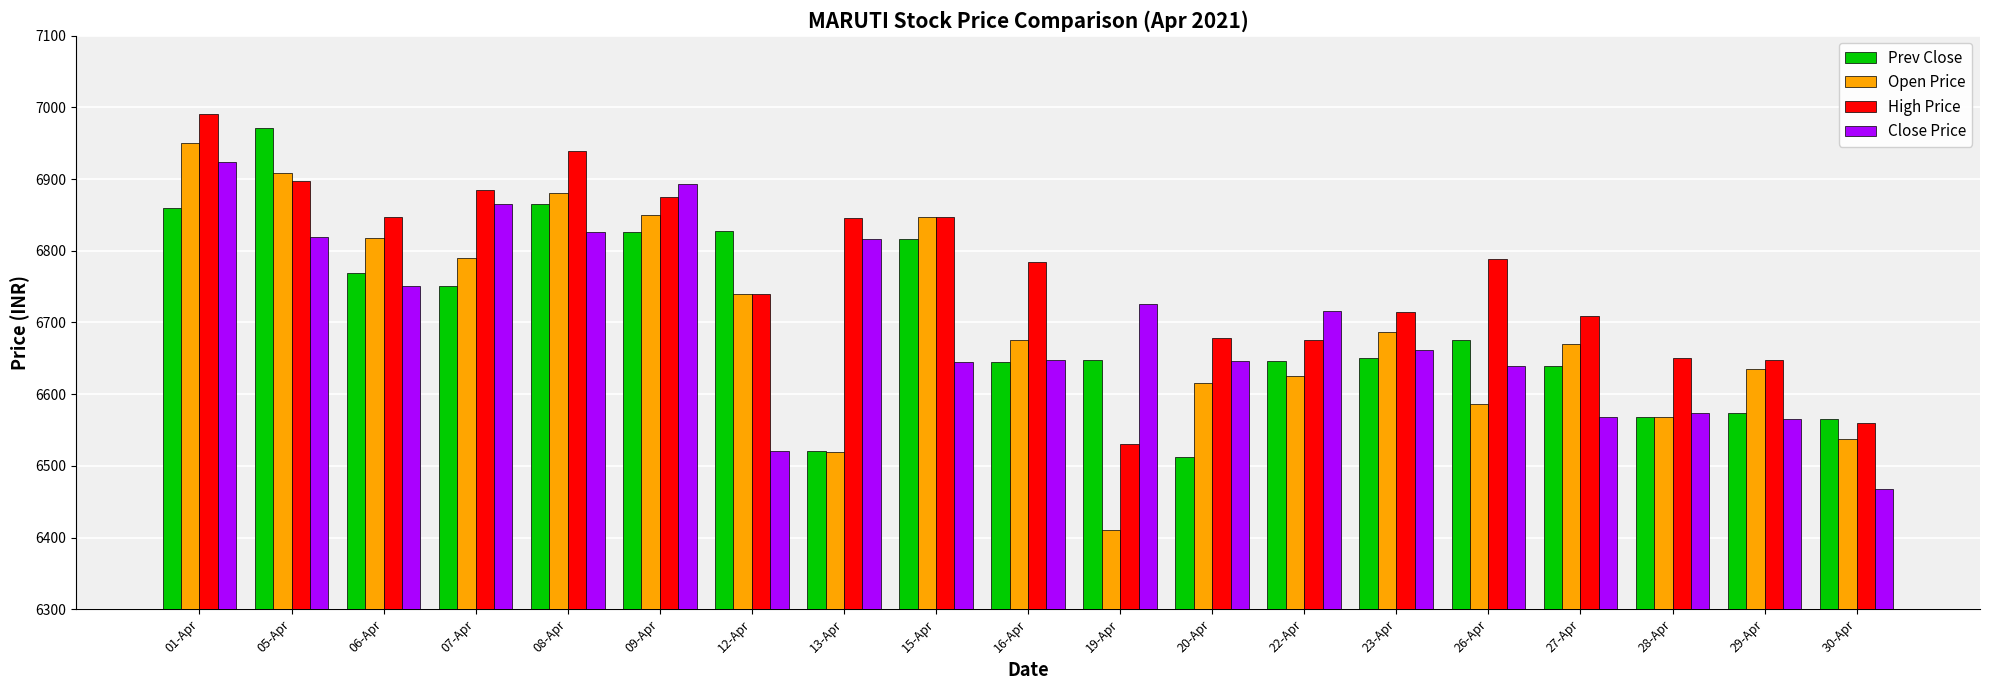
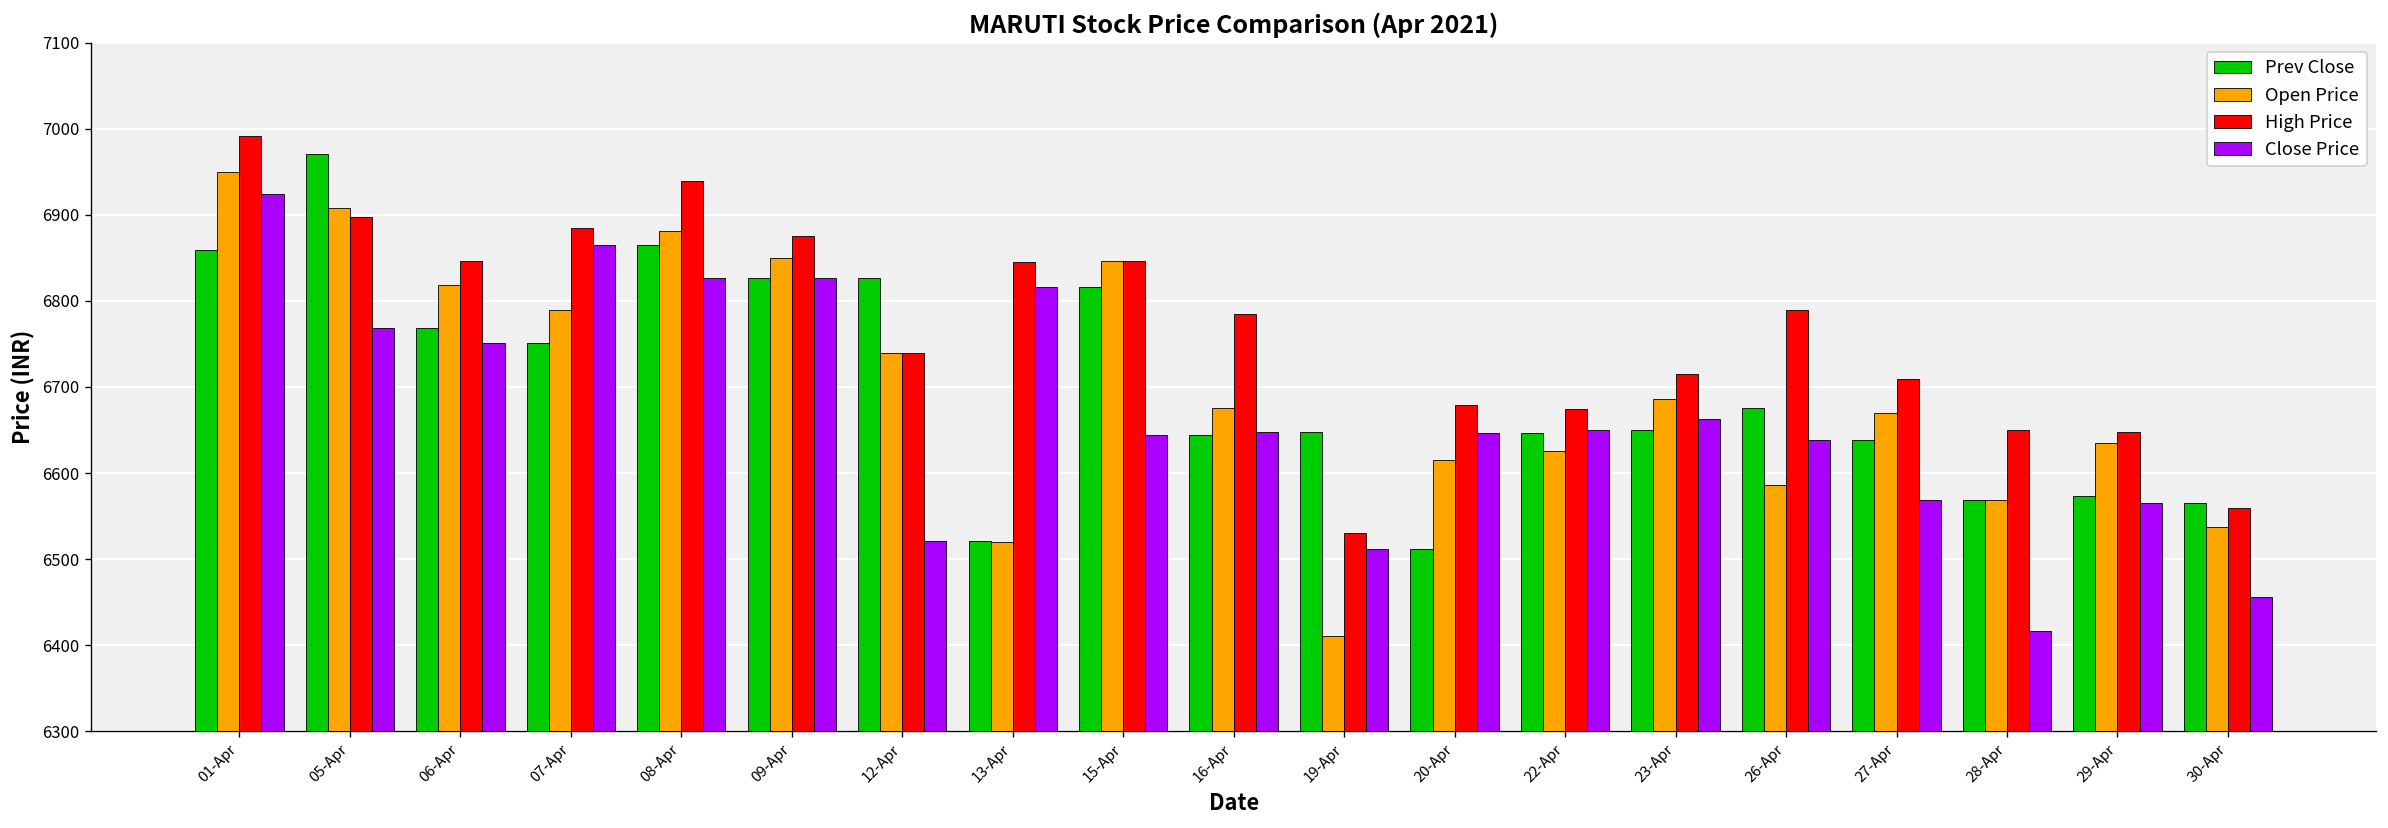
  {
    "Prev Close": {
      "01-Apr": 6860,
      "05-Apr": 6970,
      "06-Apr": 6770,
      "07-Apr": 6750,
      "08-Apr": 6870,
      "09-Apr": 6830,
      "12-Apr": 6830,
      "13-Apr": 6520,
      "15-Apr": 6820,
      "16-Apr": 6640,
      "19-Apr": 6650,
      "20-Apr": 6510,
      "22-Apr": 6650,
      "23-Apr": 6650,
      "26-Apr": 6680,
      "27-Apr": 6640,
      "28-Apr": 6570,
      "29-Apr": 6570,
      "30-Apr": 6570
    },
    "Open Price": {
      "01-Apr": 6950,
      "05-Apr": 6910,
      "06-Apr": 6820,
      "07-Apr": 6790,
      "08-Apr": 6880,
      "09-Apr": 6850,
      "12-Apr": 6740,
      "13-Apr": 6520,
      "15-Apr": 6850,
      "16-Apr": 6680,
      "19-Apr": 6410,
      "20-Apr": 6620,
      "22-Apr": 6630,
      "23-Apr": 6690,
      "26-Apr": 6590,
      "27-Apr": 6670,
      "28-Apr": 6570,
      "29-Apr": 6640,
      "30-Apr": 6540
    },
    "High Price": {
      "01-Apr": 6990,
      "05-Apr": 6900,
      "06-Apr": 6850,
      "07-Apr": 6890,
      "08-Apr": 6940,
      "09-Apr": 6880,
      "12-Apr": 6740,
      "13-Apr": 6850,
      "15-Apr": 6850,
      "16-Apr": 6780,
      "19-Apr": 6530,
      "20-Apr": 6680,
      "22-Apr": 6670,
      "23-Apr": 6710,
      "26-Apr": 6790,
      "27-Apr": 6710,
      "28-Apr": 6650,
      "29-Apr": 6650,
      "30-Apr": 6560
    },
    "Close Price": {
      "01-Apr": 6920,
-     "05-Apr": 6820,
+     "05-Apr": 6770,
      "06-Apr": 6750,
      "07-Apr": 6870,
      "08-Apr": 6830,
-     "09-Apr": 6890,
+     "09-Apr": 6830,
      "12-Apr": 6520,
      "13-Apr": 6820,
      "15-Apr": 6640,
      "16-Apr": 6650,
-     "19-Apr": 6730,
+     "19-Apr": 6510,
      "20-Apr": 6650,
-     "22-Apr": 6720,
+     "22-Apr": 6650,
      "23-Apr": 6660,
      "26-Apr": 6640,
      "27-Apr": 6570,
-     "28-Apr": 6570,
+     "28-Apr": 6420,
      "29-Apr": 6570,
-     "30-Apr": 6470
+     "30-Apr": 6460
    }
  }
